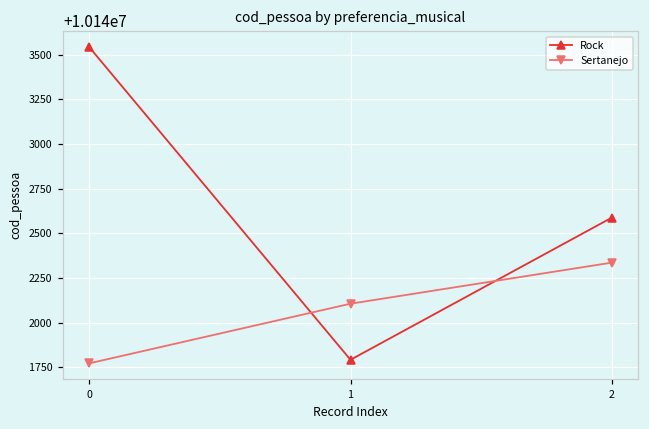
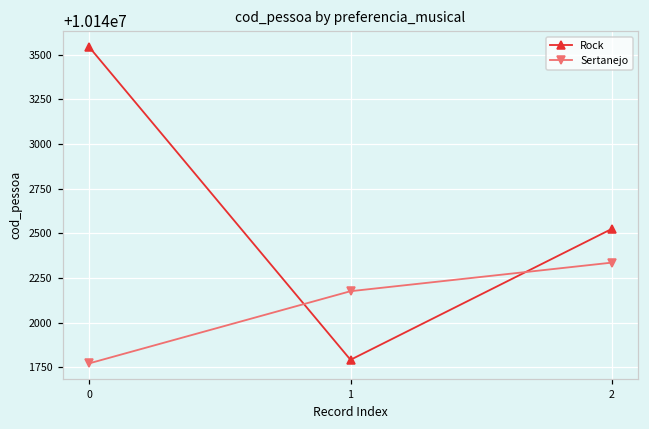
  {
    "Rock": {
      "0": 10143540,
      "1": 10141790,
-     "2": 10142590
+     "2": 10142530
    },
    "Sertanejo": {
      "0": 10141770,
-     "1": 10142110,
+     "1": 10142180,
      "2": 10142340
    }
  }
